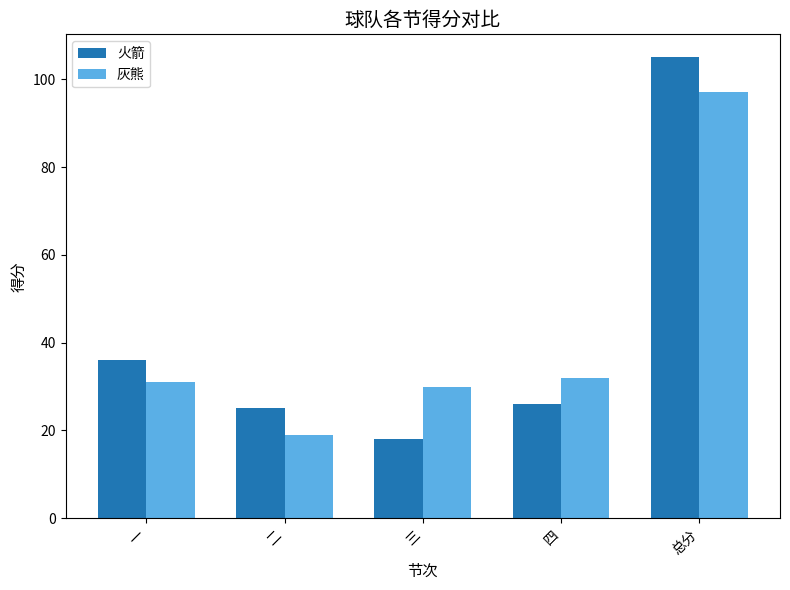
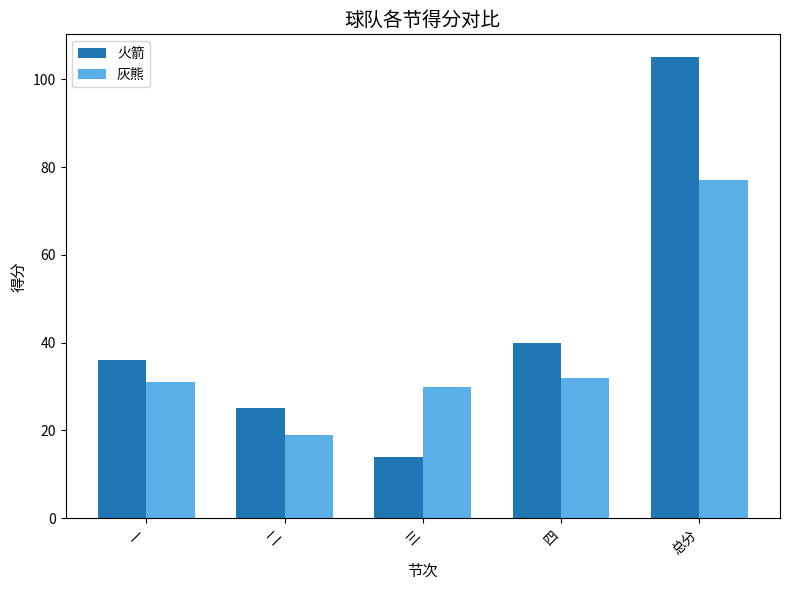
  {
    "火箭": {
      "一": 36,
      "二": 25,
-     "三": 18,
-     "四": 26,
+     "三": 14,
+     "四": 40,
      "总分": 105
    },
    "灰熊": {
      "一": 31,
      "二": 19,
      "三": 30,
      "四": 32,
-     "总分": 97
+     "总分": 77
    }
  }
